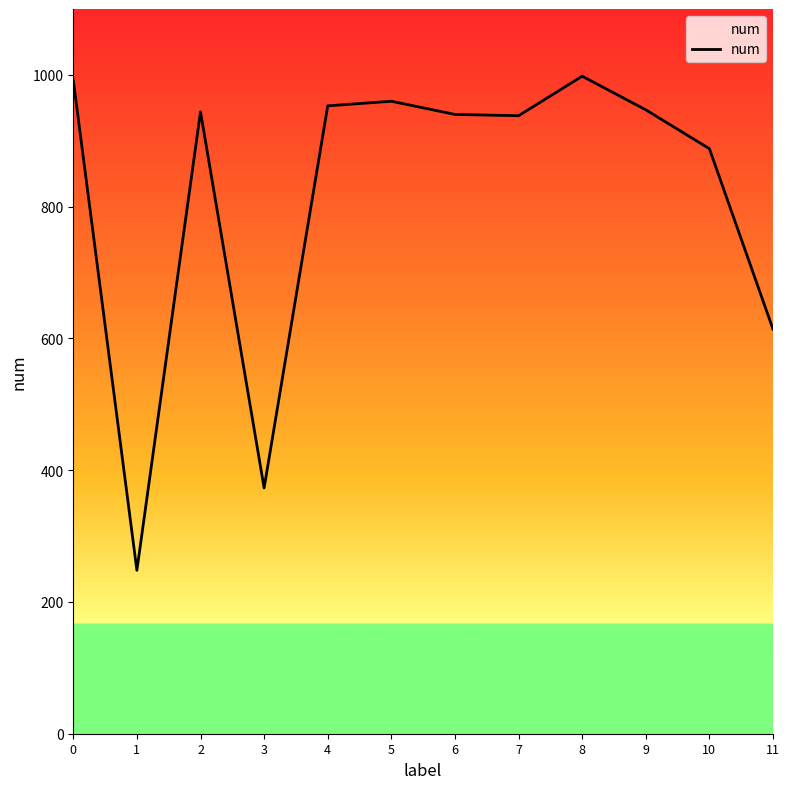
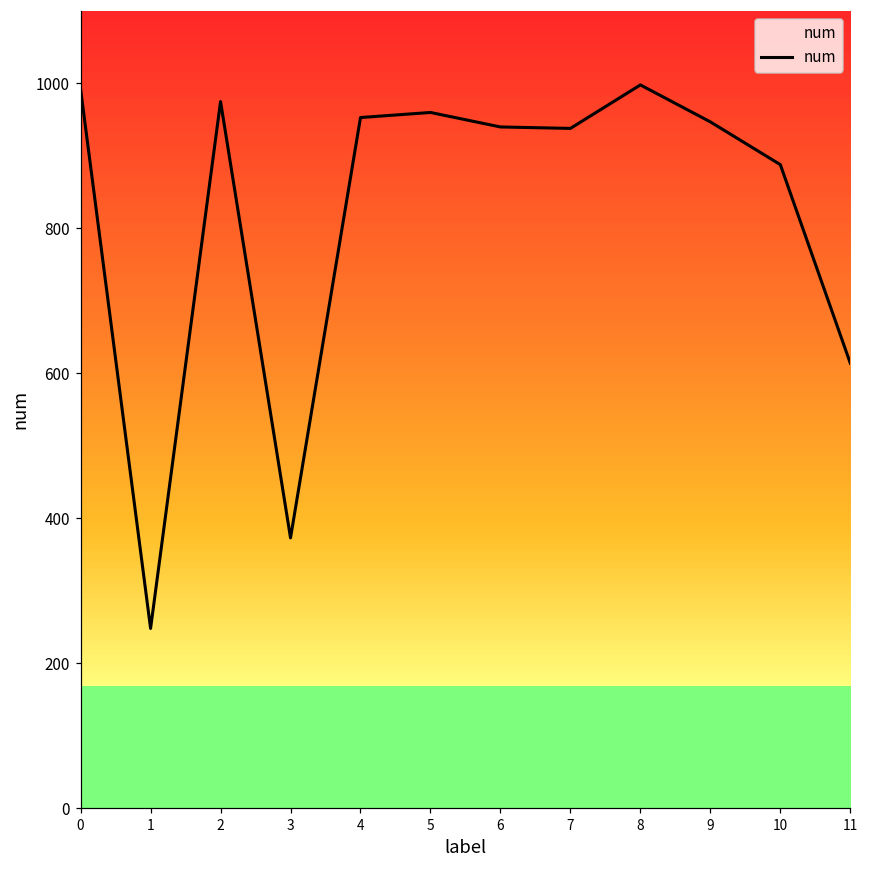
  {
    "0": 990,
    "1": 250,
-   "2": 940,
+   "2": 980,
    "3": 370,
    "4": 950,
    "5": 960,
    "6": 940,
    "7": 940,
    "8": 1000,
    "9": 950,
    "10": 890,
    "11": 610
  }
